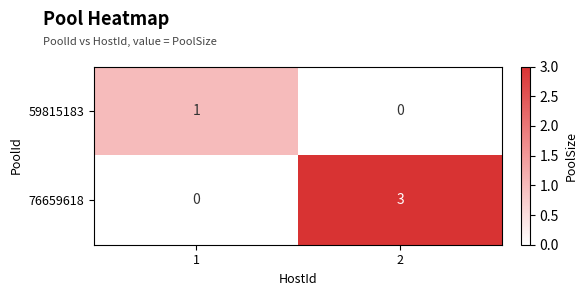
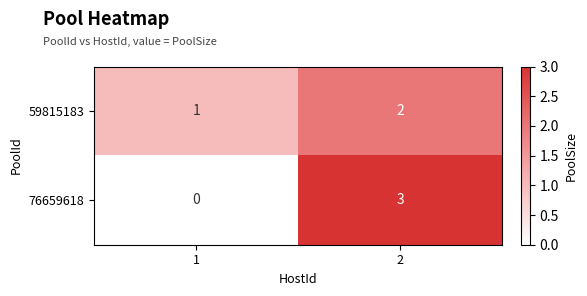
  {
    "59815183": {
      "1": 1,
-     "2": 0
+     "2": 2
    },
    "76659618": {
      "1": 0,
      "2": 3
    }
  }
